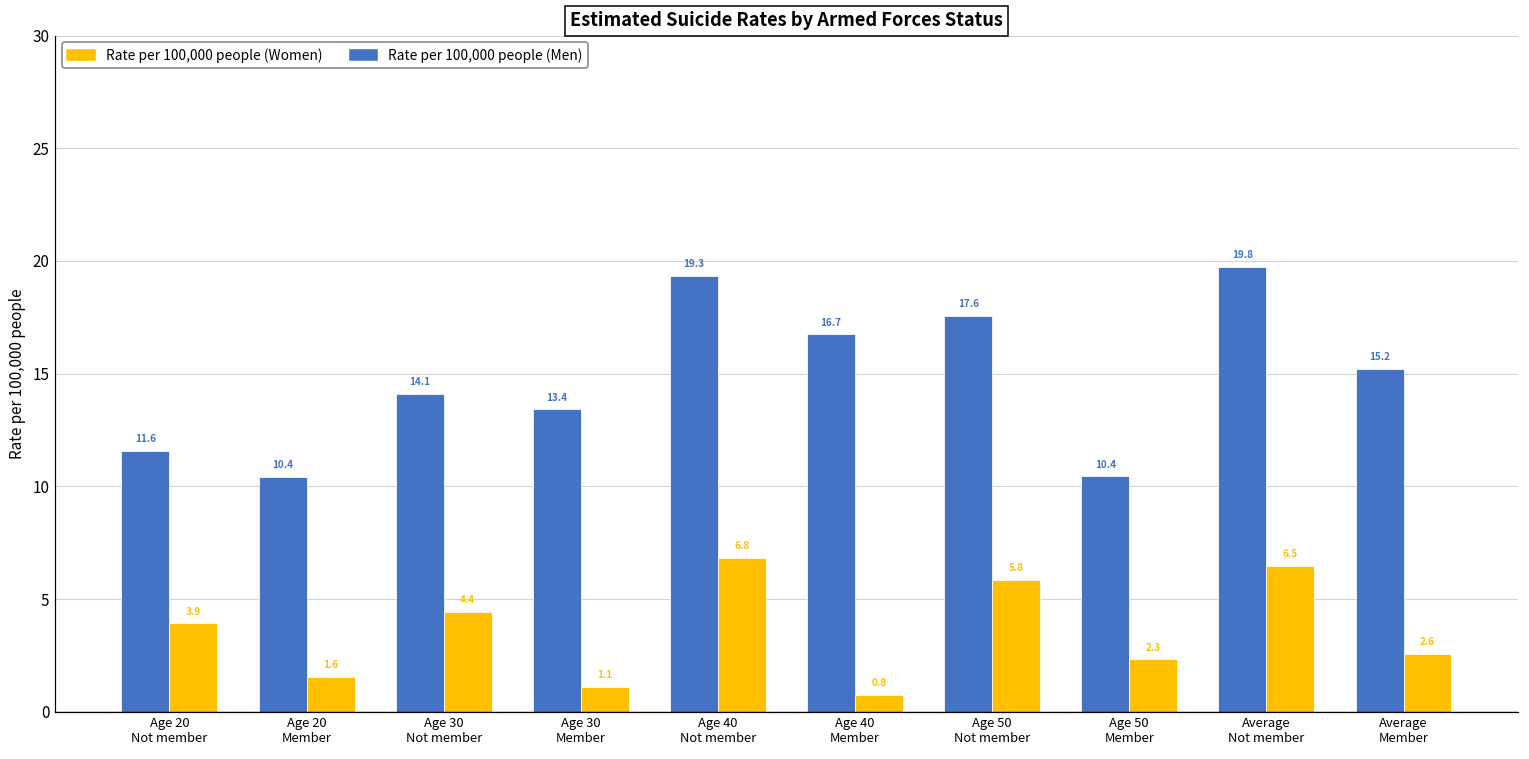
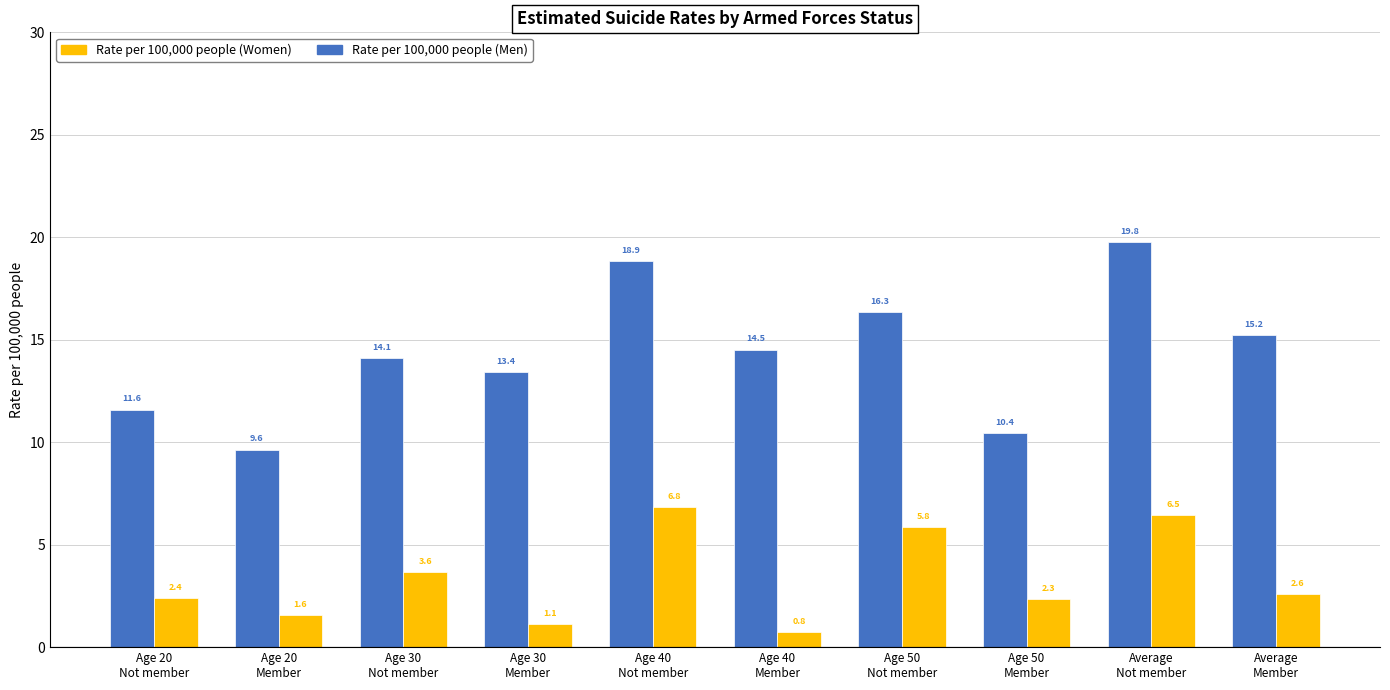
  {
    "Rate per 100,000 people (Men)": {
      "Age 20 Not member": 11.6,
-     "Age 20 Member": 10.4,
+     "Age 20 Member": 9.6,
      "Age 30 Not member": 14.1,
      "Age 30 Member": 13.4,
-     "Age 40 Not member": 19.3,
-     "Age 40 Member": 16.7,
-     "Age 50 Not member": 17.6,
+     "Age 40 Not member": 18.9,
+     "Age 40 Member": 14.5,
+     "Age 50 Not member": 16.3,
      "Age 50 Member": 10.4,
      "Average Not member": 19.8,
      "Average Member": 15.2
    },
    "Rate per 100,000 people (Women)": {
-     "Age 20 Not member": 3.9,
+     "Age 20 Not member": 2.4,
      "Age 20 Member": 1.6,
-     "Age 30 Not member": 4.4,
+     "Age 30 Not member": 3.6,
      "Age 30 Member": 1.1,
      "Age 40 Not member": 6.8,
      "Age 40 Member": 0.8,
      "Age 50 Not member": 5.8,
      "Age 50 Member": 2.3,
      "Average Not member": 6.5,
      "Average Member": 2.6
    }
  }
